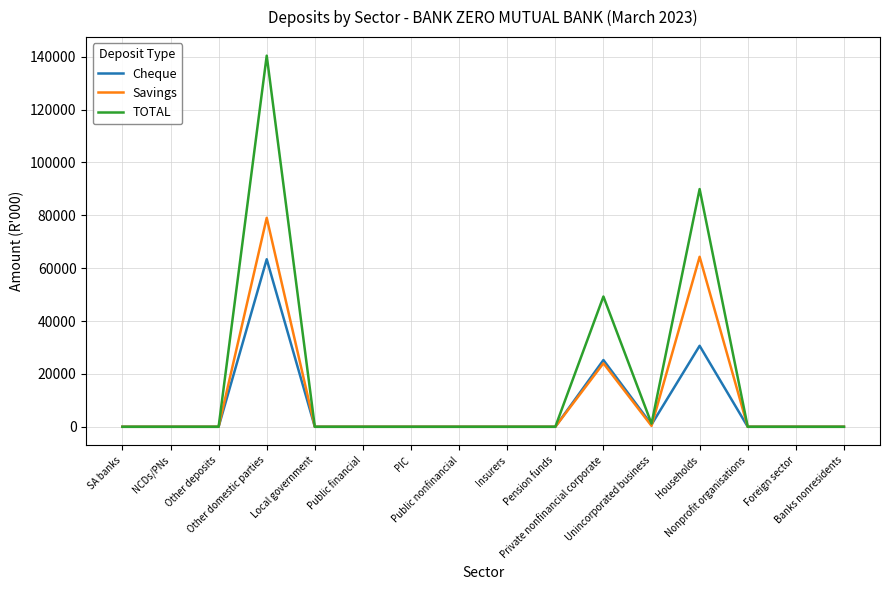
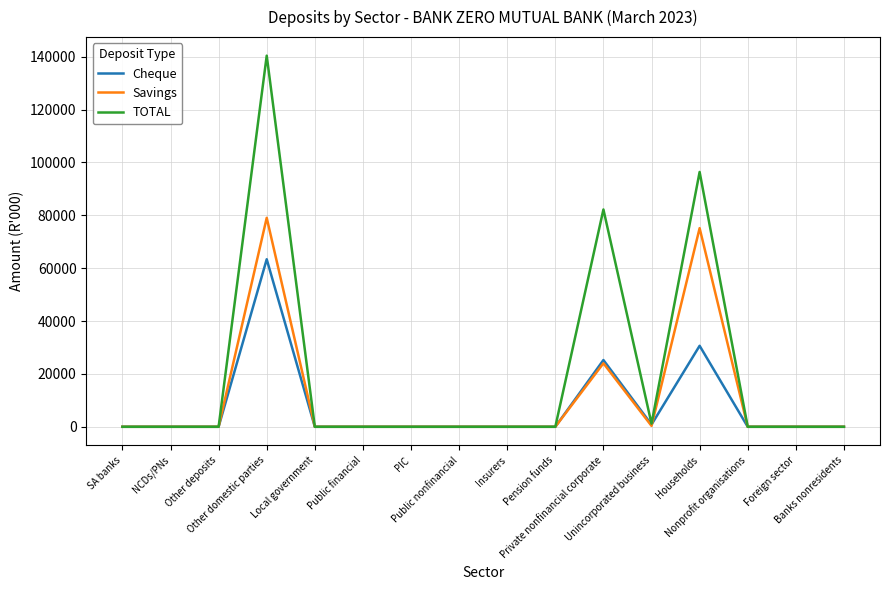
  {
    "Cheque": {
      "Other domestic parties": 63000,
      "Private nonfinancial corporate": 25000,
      "Households": 31000
    },
    "Savings": {
      "Other domestic parties": 79000,
      "Private nonfinancial corporate": 24000,
-     "Households": 64000
+     "Households": 75000
    },
    "TOTAL": {
      "Other domestic parties": 140000,
-     "Private nonfinancial corporate": 49000,
-     "Households": 90000
+     "Private nonfinancial corporate": 82000,
+     "Households": 96000
    }
  }
